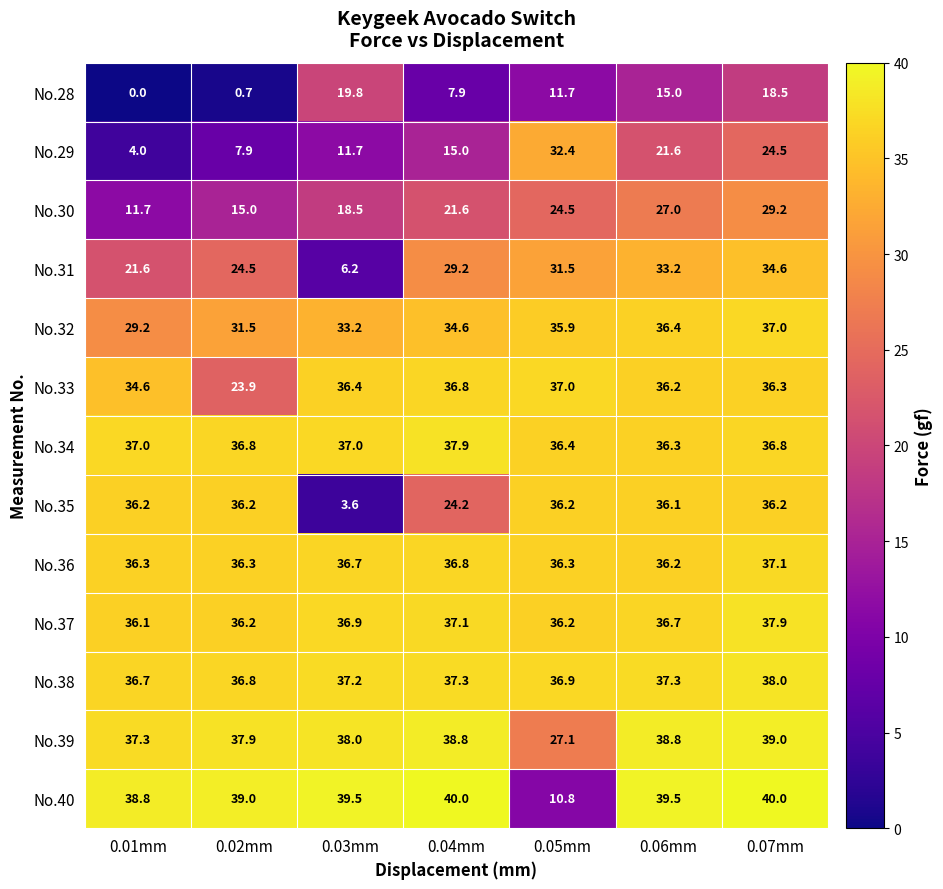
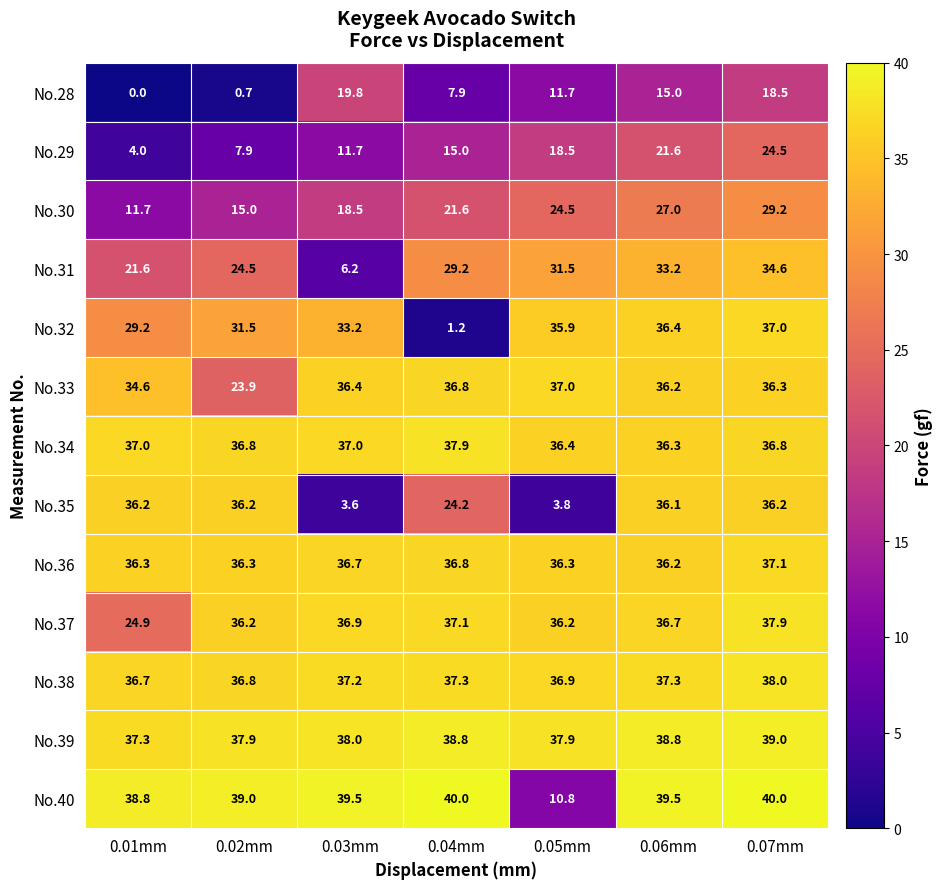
  {
    "No.28": {
      "0.01mm": 0.0,
      "0.02mm": 0.7,
      "0.03mm": 19.8,
      "0.04mm": 7.9,
      "0.05mm": 11.7,
      "0.06mm": 15.0,
      "0.07mm": 18.5
    },
    "No.29": {
      "0.01mm": 4.0,
      "0.02mm": 7.9,
      "0.03mm": 11.7,
      "0.04mm": 15.0,
-     "0.05mm": 32.4,
+     "0.05mm": 18.5,
      "0.06mm": 21.6,
      "0.07mm": 24.5
    },
    "No.30": {
      "0.01mm": 11.7,
      "0.02mm": 15.0,
      "0.03mm": 18.5,
      "0.04mm": 21.6,
      "0.05mm": 24.5,
      "0.06mm": 27.0,
      "0.07mm": 29.2
    },
    "No.31": {
      "0.01mm": 21.6,
      "0.02mm": 24.5,
      "0.03mm": 6.2,
      "0.04mm": 29.2,
      "0.05mm": 31.5,
      "0.06mm": 33.2,
      "0.07mm": 34.6
    },
    "No.32": {
      "0.01mm": 29.2,
      "0.02mm": 31.5,
      "0.03mm": 33.2,
-     "0.04mm": 34.6,
+     "0.04mm": 1.2,
      "0.05mm": 35.9,
      "0.06mm": 36.4,
      "0.07mm": 37.0
    },
    "No.33": {
      "0.01mm": 34.6,
      "0.02mm": 23.9,
      "0.03mm": 36.4,
      "0.04mm": 36.8,
      "0.05mm": 37.0,
      "0.06mm": 36.2,
      "0.07mm": 36.3
    },
    "No.34": {
      "0.01mm": 37.0,
      "0.02mm": 36.8,
      "0.03mm": 37.0,
      "0.04mm": 37.9,
      "0.05mm": 36.4,
      "0.06mm": 36.3,
      "0.07mm": 36.8
    },
    "No.35": {
      "0.01mm": 36.2,
      "0.02mm": 36.2,
      "0.03mm": 3.6,
      "0.04mm": 24.2,
-     "0.05mm": 36.2,
+     "0.05mm": 3.8,
      "0.06mm": 36.1,
      "0.07mm": 36.2
    },
    "No.36": {
      "0.01mm": 36.3,
      "0.02mm": 36.3,
      "0.03mm": 36.7,
      "0.04mm": 36.8,
      "0.05mm": 36.3,
      "0.06mm": 36.2,
      "0.07mm": 37.1
    },
    "No.37": {
-     "0.01mm": 36.1,
+     "0.01mm": 24.9,
      "0.02mm": 36.2,
      "0.03mm": 36.9,
      "0.04mm": 37.1,
      "0.05mm": 36.2,
      "0.06mm": 36.7,
      "0.07mm": 37.9
    },
    "No.38": {
      "0.01mm": 36.7,
      "0.02mm": 36.8,
      "0.03mm": 37.2,
      "0.04mm": 37.3,
      "0.05mm": 36.9,
      "0.06mm": 37.3,
      "0.07mm": 38.0
    },
    "No.39": {
      "0.01mm": 37.3,
      "0.02mm": 37.9,
      "0.03mm": 38.0,
      "0.04mm": 38.8,
-     "0.05mm": 27.1,
+     "0.05mm": 37.9,
      "0.06mm": 38.8,
      "0.07mm": 39.0
    },
    "No.40": {
      "0.01mm": 38.8,
      "0.02mm": 39.0,
      "0.03mm": 39.5,
      "0.04mm": 40.0,
      "0.05mm": 10.8,
      "0.06mm": 39.5,
      "0.07mm": 40.0
    }
  }
